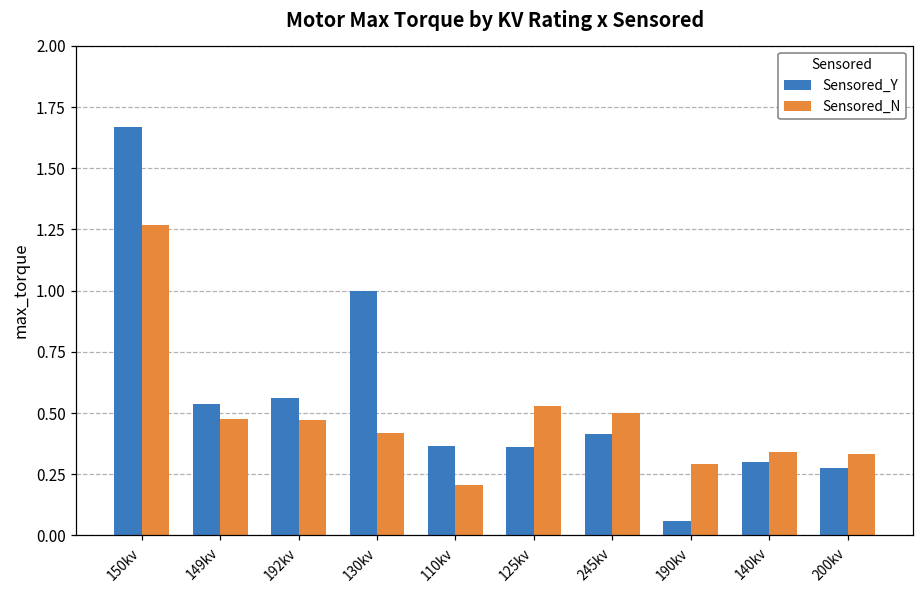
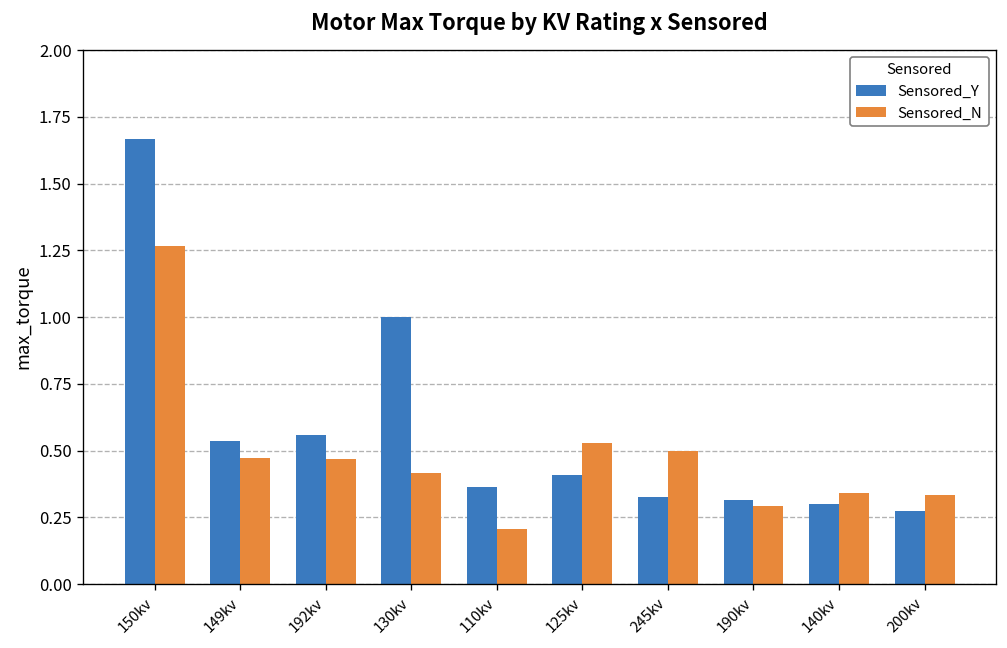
  {
    "Sensored_Y": {
      "150kv": 1.67,
      "149kv": 0.54,
      "192kv": 0.56,
      "130kv": 1.00,
      "110kv": 0.36,
-     "125kv": 0.36,
-     "245kv": 0.41,
-     "190kv": 0.06,
+     "125kv": 0.41,
+     "245kv": 0.33,
+     "190kv": 0.32,
      "140kv": 0.30,
      "200kv": 0.28
    },
    "Sensored_N": {
      "150kv": 1.27,
      "149kv": 0.47,
      "192kv": 0.47,
      "130kv": 0.42,
      "110kv": 0.20,
      "125kv": 0.53,
      "245kv": 0.50,
      "190kv": 0.29,
      "140kv": 0.34,
      "200kv": 0.33
    }
  }
